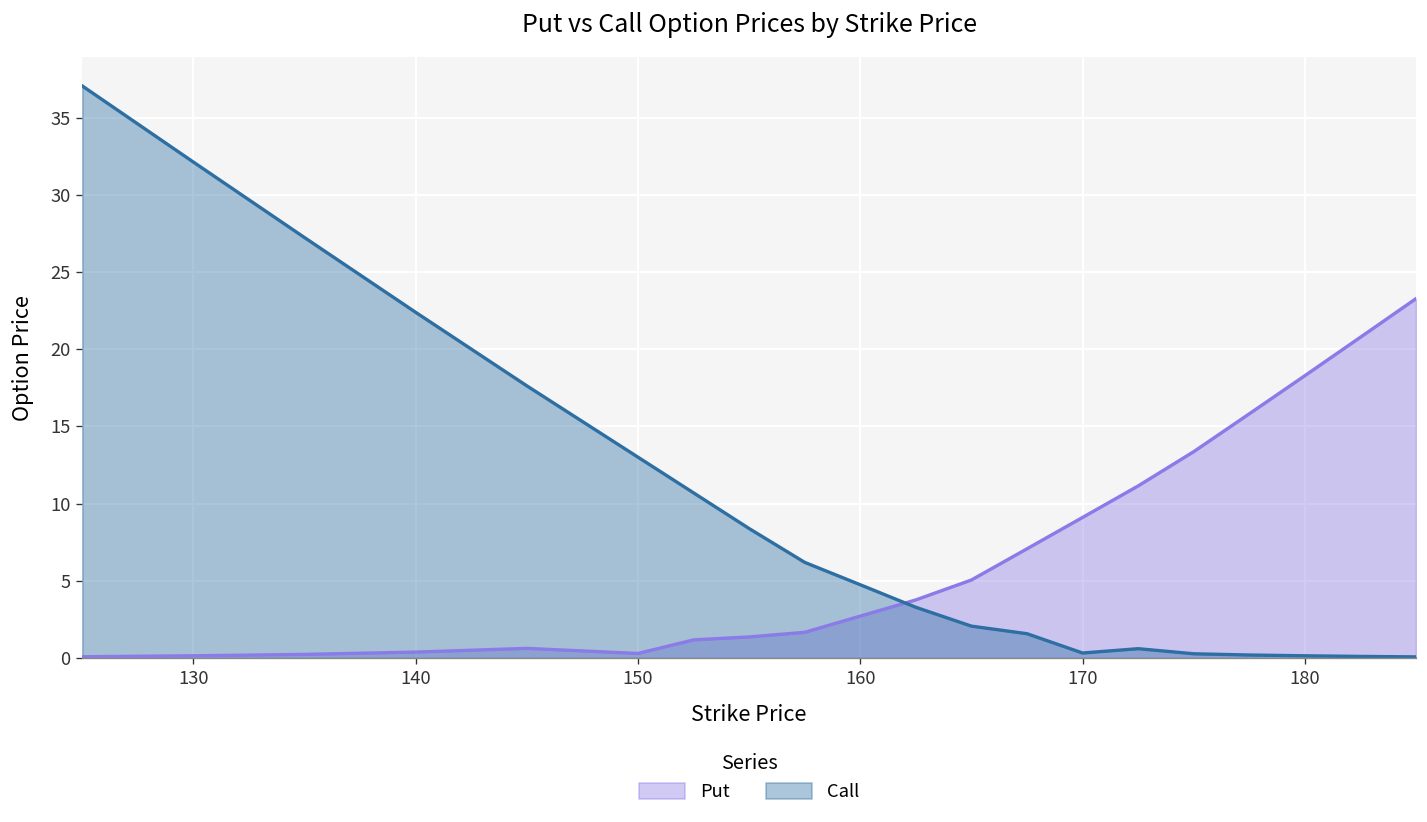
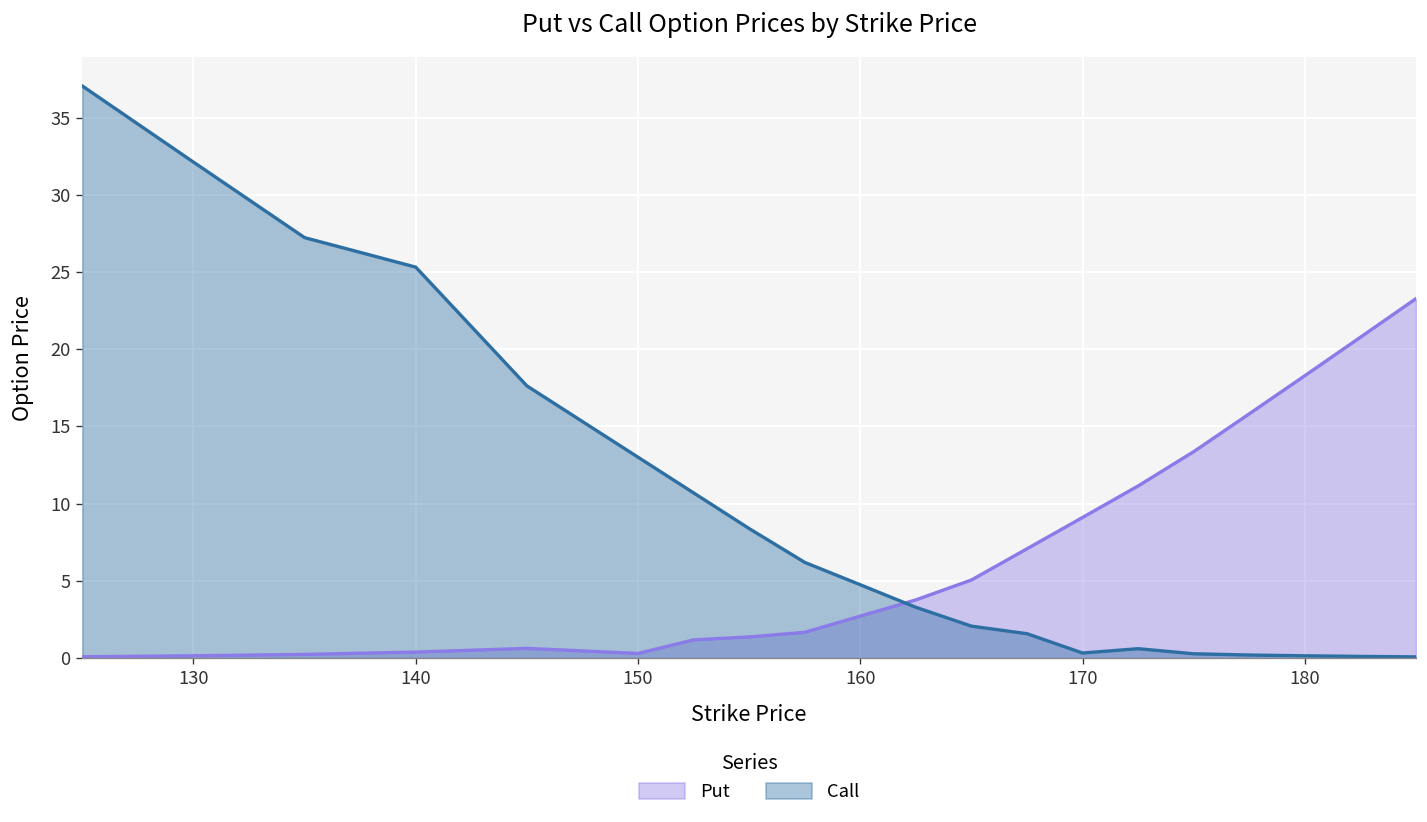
  {
    "Put": {
      "130": 0.2,
      "140": 0.4,
      "150": 0.3,
      "160": 2.7,
      "170": 9.1,
      "180": 18.3
    },
    "Call": {
      "130": 32.1,
-     "140": 22.4,
+     "140": 25.3,
      "150": 13.0,
      "160": 4.8,
      "170": 0.3,
      "180": 0.2
    }
  }
